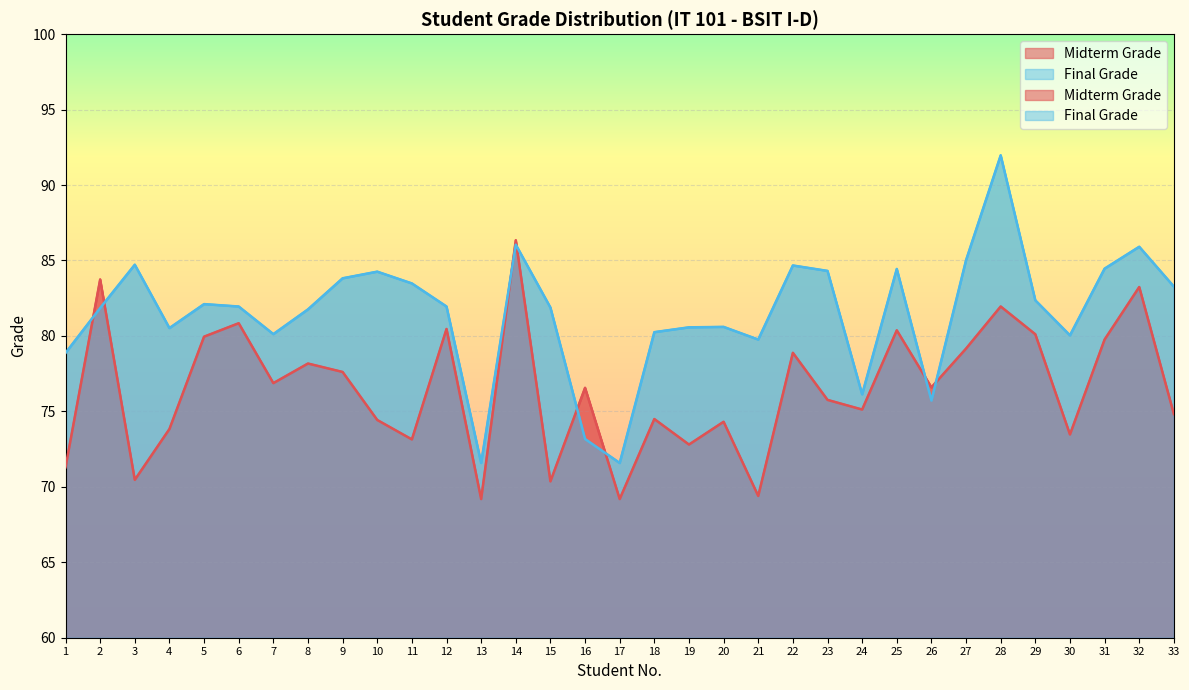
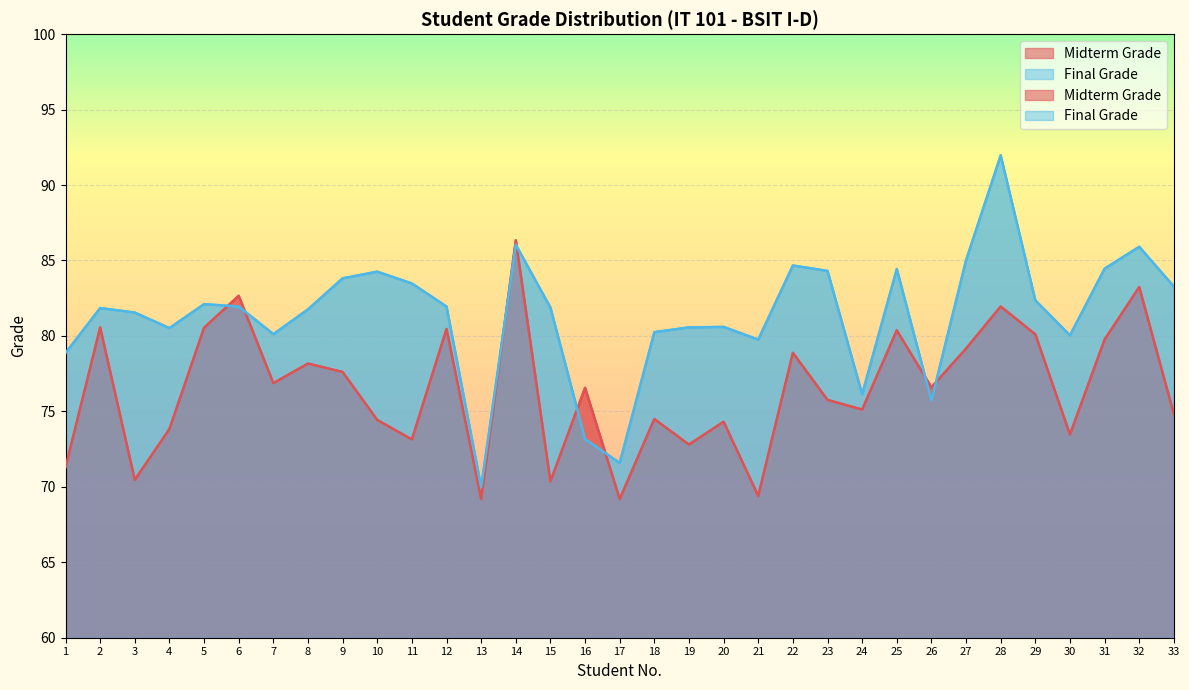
  {
    "Midterm Grade": {
      "1": 71.3,
-     "2": 83.7,
+     "2": 80.6,
      "3": 70.5,
      "4": 73.8,
-     "5": 80.0,
-     "6": 80.8,
+     "5": 80.5,
+     "6": 82.7,
      "7": 76.9,
      "8": 78.2,
      "9": 77.6,
      "10": 74.4,
      "11": 73.1,
      "12": 80.5,
      "13": 69.2,
      "14": 86.3,
      "15": 70.4,
      "16": 76.6,
      "17": 69.2,
      "18": 74.5,
      "19": 72.8,
      "20": 74.3,
      "21": 69.4,
      "22": 78.9,
      "23": 75.8,
      "24": 75.1,
      "25": 80.4,
      "26": 76.6,
      "27": 79.2,
      "28": 82.0,
      "29": 80.1,
      "30": 73.5,
      "31": 79.8,
      "32": 83.2,
      "33": 74.8
    },
    "Final Grade": {
      "1": 78.9,
      "2": 81.9,
-     "3": 84.7,
+     "3": 81.6,
      "4": 80.5,
      "5": 82.1,
      "6": 82.0,
      "7": 80.1,
      "8": 81.8,
      "9": 83.8,
      "10": 84.3,
      "11": 83.5,
      "12": 82.0,
-     "13": 71.6,
+     "13": 70.0,
      "14": 86.1,
      "15": 81.9,
      "16": 73.2,
      "17": 71.6,
      "18": 80.3,
      "19": 80.6,
      "20": 80.6,
      "21": 79.8,
      "22": 84.7,
      "23": 84.3,
      "24": 76.1,
      "25": 84.4,
      "26": 75.7,
      "27": 85.0,
      "28": 92.0,
      "29": 82.4,
      "30": 80.0,
      "31": 84.5,
      "32": 85.9,
      "33": 83.3
    }
  }
